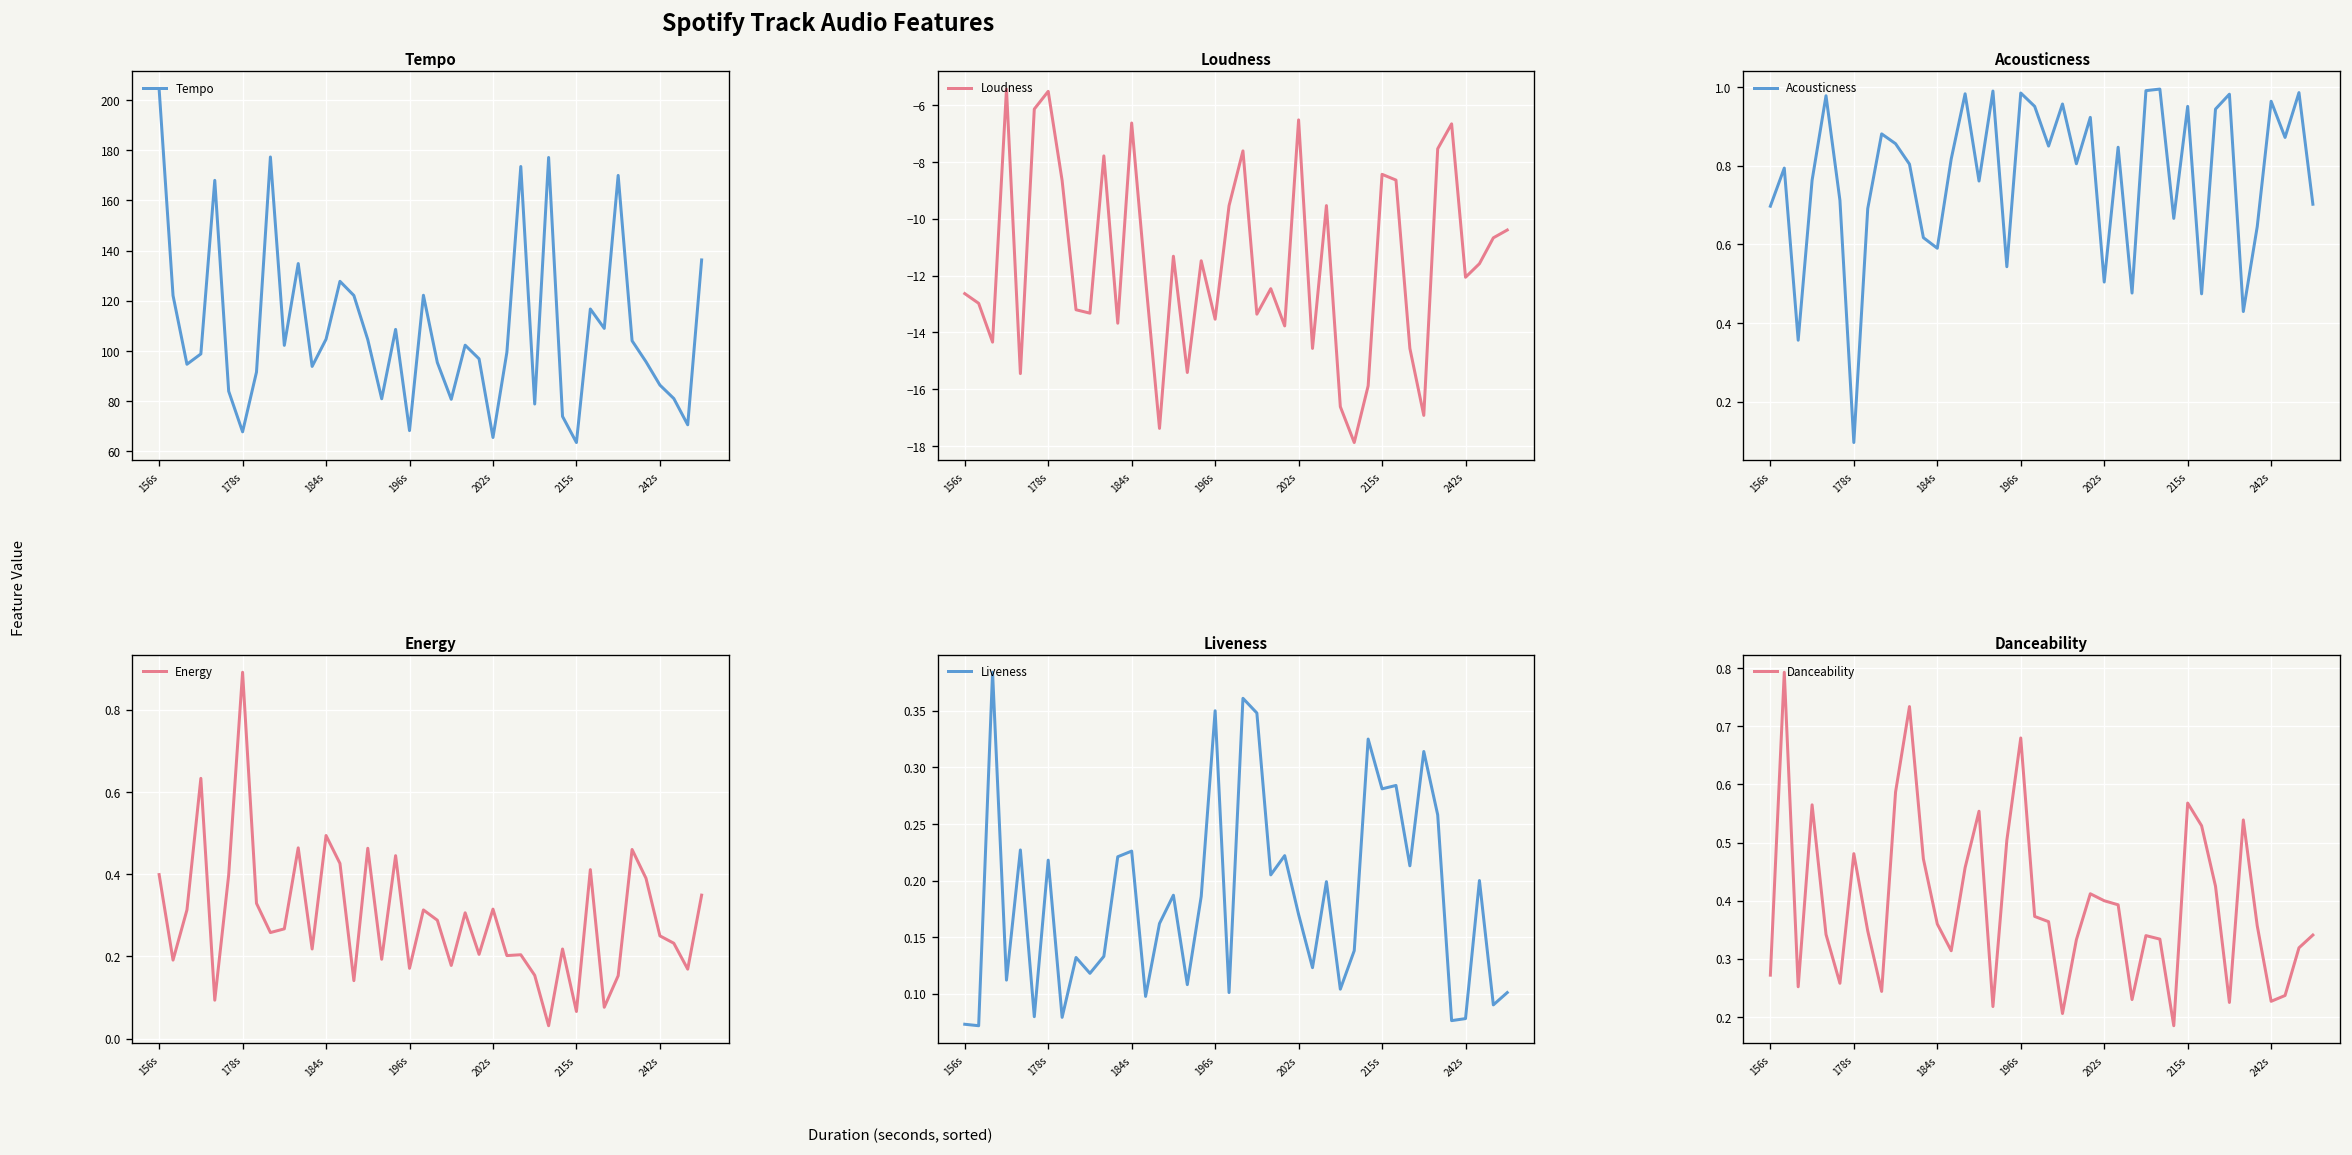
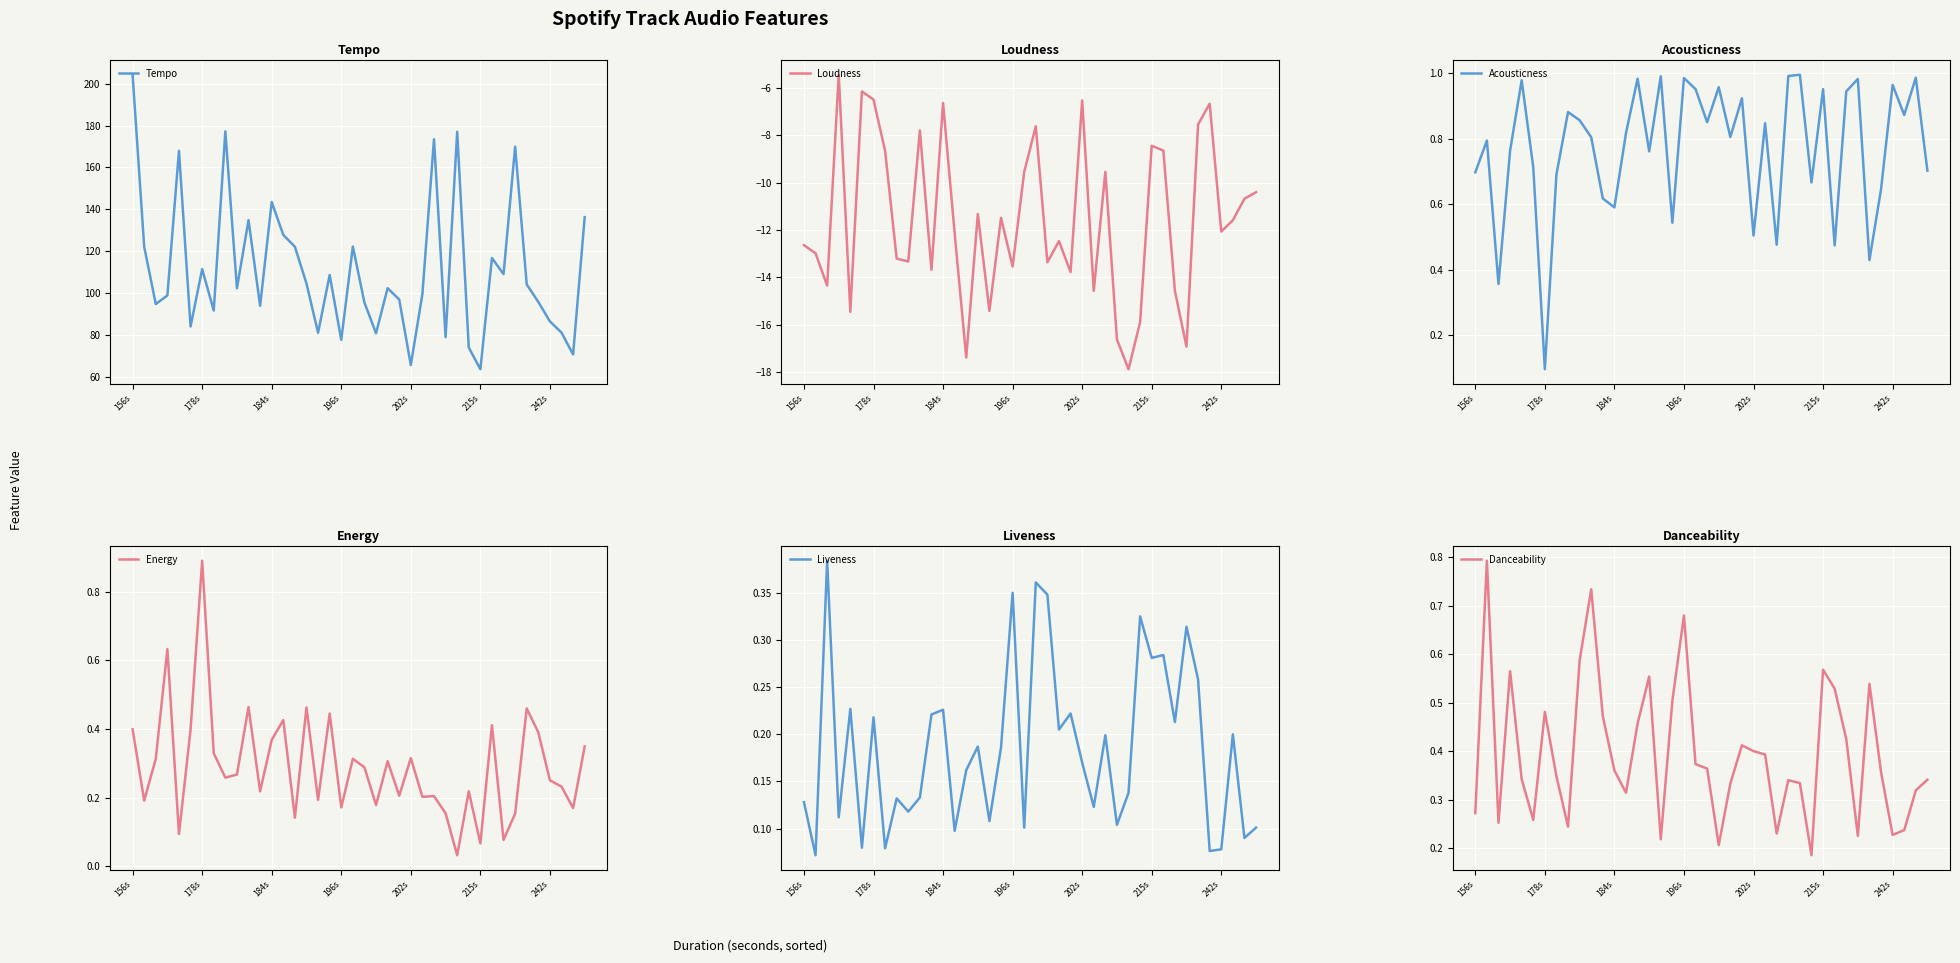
  {
    "Tempo": {
      "156s": 204,
-     "178s": 68,
-     "184s": 105,
-     "196s": 68,
+     "178s": 111,
+     "184s": 144,
+     "196s": 78,
      "202s": 66,
      "215s": 64,
      "242s": 86
    },
    "Loudness": {
      "156s": -12.6,
-     "178s": -5.5,
+     "178s": -6.5,
      "184s": -6.6,
      "196s": -13.5,
      "202s": -6.5,
      "215s": -8.4,
      "242s": -12.1
    },
    "Acousticness": {
      "156s": 0.70,
      "178s": 0.10,
      "184s": 0.59,
      "196s": 0.99,
      "202s": 0.50,
      "215s": 0.95,
      "242s": 0.96
    },
    "Energy": {
      "156s": 0.40,
      "178s": 0.89,
-     "184s": 0.49,
+     "184s": 0.37,
      "196s": 0.17,
      "202s": 0.32,
      "215s": 0.07,
      "242s": 0.25
    },
    "Liveness": {
-     "156s": 0.07,
+     "156s": 0.13,
      "178s": 0.22,
      "184s": 0.23,
      "196s": 0.35,
      "202s": 0.17,
      "215s": 0.28,
      "242s": 0.08
    },
    "Danceability": {
      "156s": 0.27,
      "178s": 0.48,
      "184s": 0.36,
      "196s": 0.68,
      "202s": 0.40,
      "215s": 0.57,
      "242s": 0.23
    }
  }
